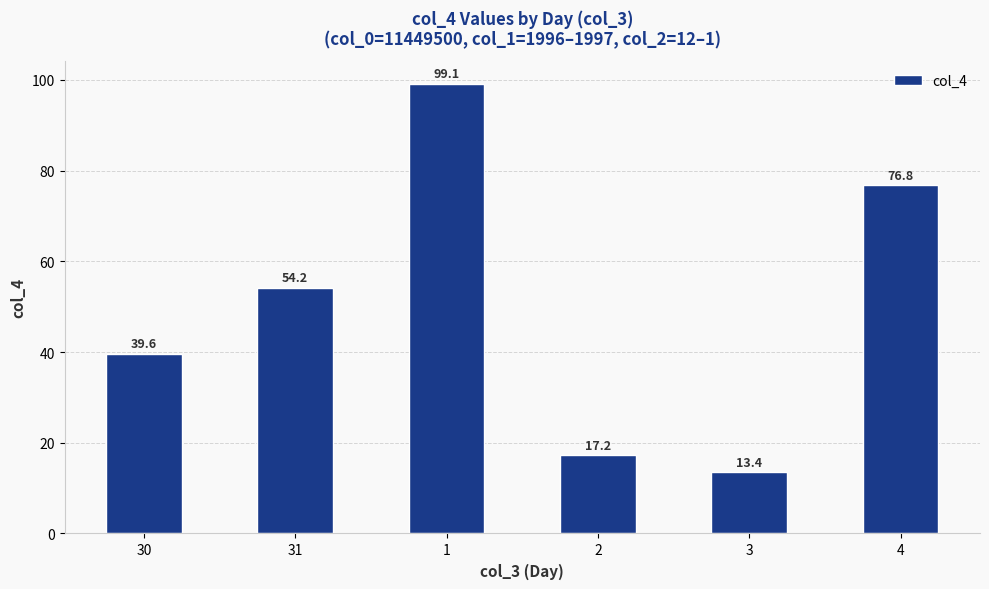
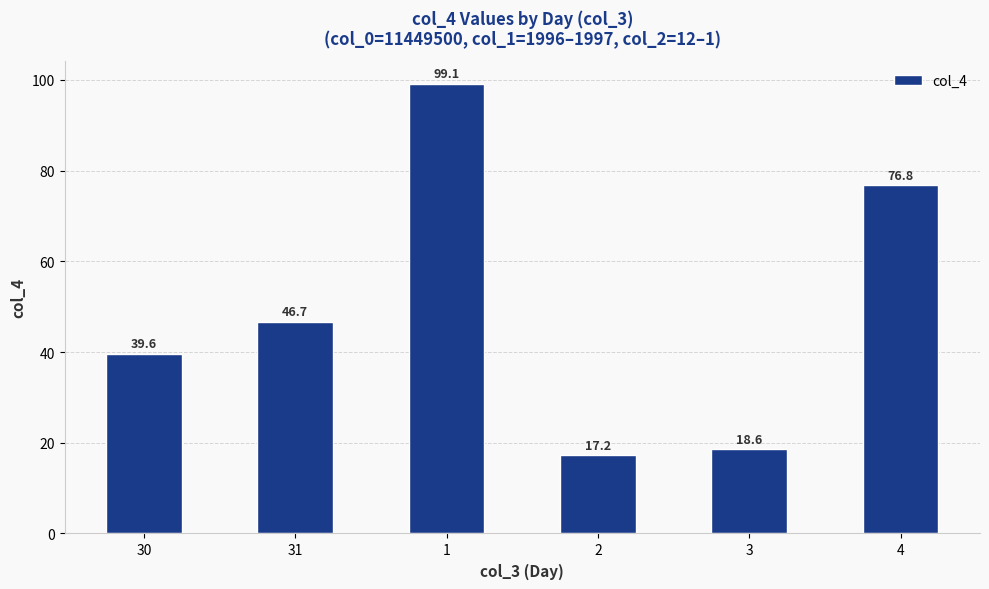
  {
    "30": 39.6,
-   "31": 54.2,
+   "31": 46.7,
    "1": 99.1,
    "2": 17.2,
-   "3": 13.4,
+   "3": 18.6,
    "4": 76.8
  }
